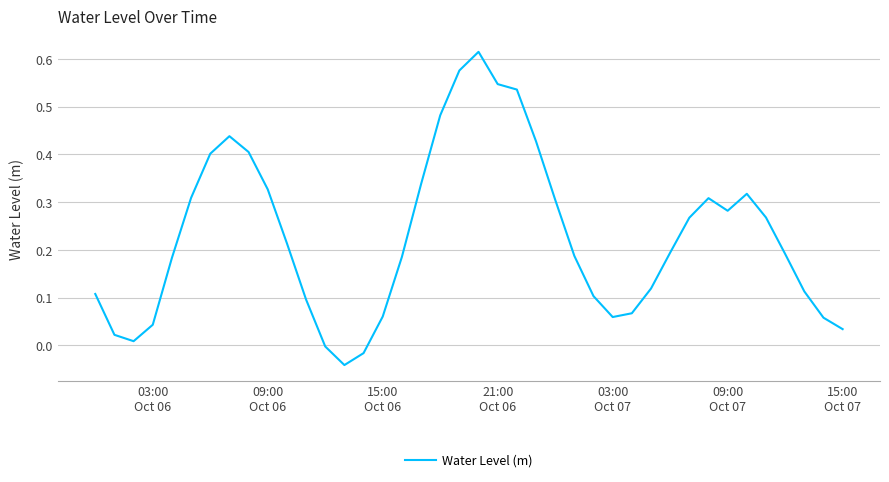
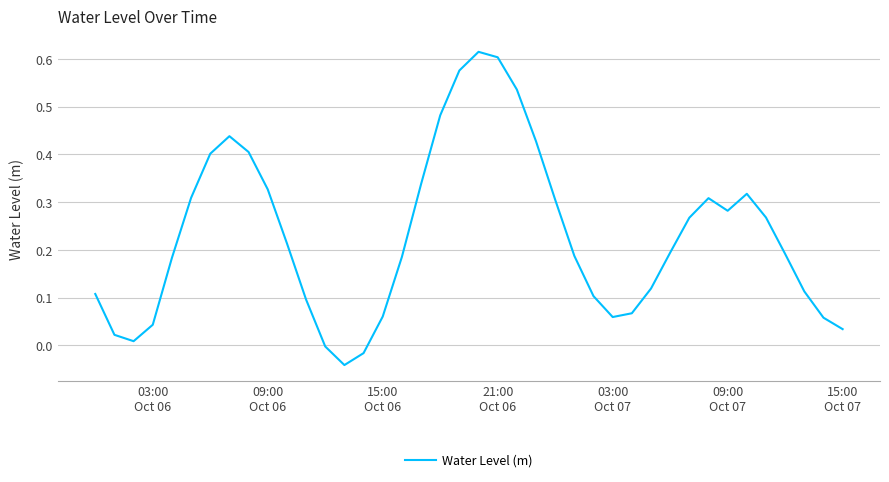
  {
    "03:00 Oct 06": 0.04,
    "09:00 Oct 06": 0.33,
    "15:00 Oct 06": 0.06,
-   "21:00 Oct 06": 0.55,
+   "21:00 Oct 06": 0.60,
    "03:00 Oct 07": 0.06,
    "09:00 Oct 07": 0.28,
    "15:00 Oct 07": 0.03
  }
